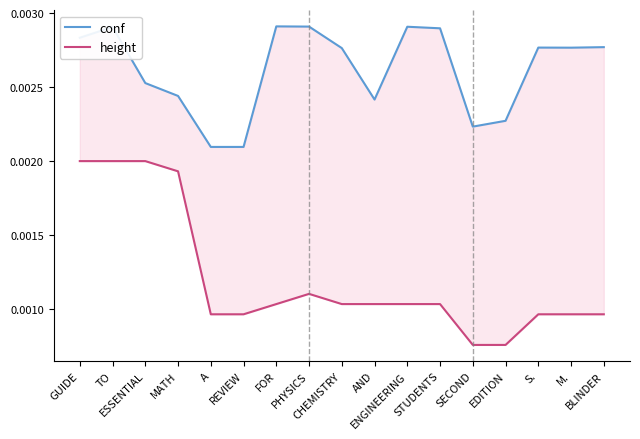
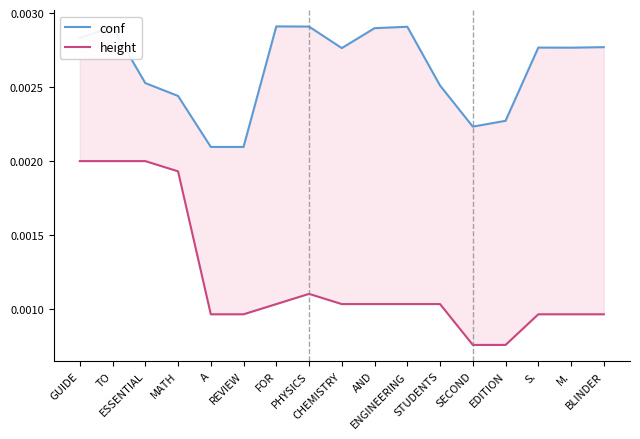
  {
    "conf": {
      "ESSENTIAL": 0.00253,
      "MATH": 0.00244,
      "A": 0.00210,
      "REVIEW": 0.00210,
      "FOR": 0.00291,
      "PHYSICS": 0.00291,
      "CHEMISTRY": 0.00276,
-     "AND": 0.00242,
+     "AND": 0.00290,
      "ENGINEERING": 0.00291,
-     "STUDENTS": 0.00290,
+     "STUDENTS": 0.00251,
      "SECOND": 0.00223,
      "EDITION": 0.00227,
      "S.": 0.00277,
      "M.": 0.00277,
      "BLINDER": 0.00277
    },
    "height": {
      "GUIDE": 0.00200,
      "TO": 0.00200,
      "ESSENTIAL": 0.00200,
      "MATH": 0.00193,
      "A": 0.00097,
      "REVIEW": 0.00097,
      "FOR": 0.00103,
      "PHYSICS": 0.00110,
      "CHEMISTRY": 0.00103,
      "AND": 0.00103,
      "ENGINEERING": 0.00103,
      "STUDENTS": 0.00103,
      "SECOND": 0.00076,
      "EDITION": 0.00076,
      "S.": 0.00097,
      "M.": 0.00097,
      "BLINDER": 0.00097
    }
  }
